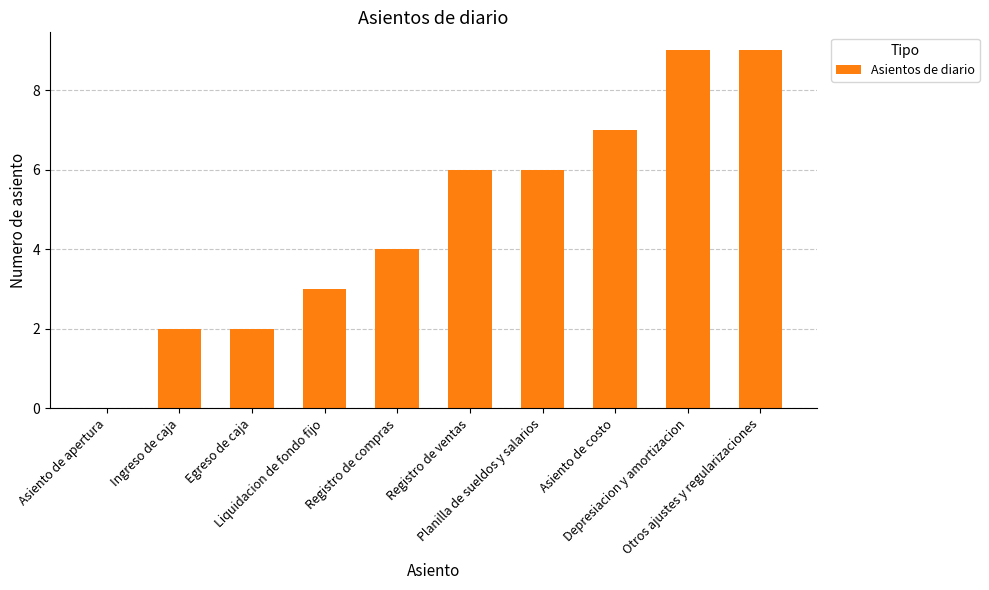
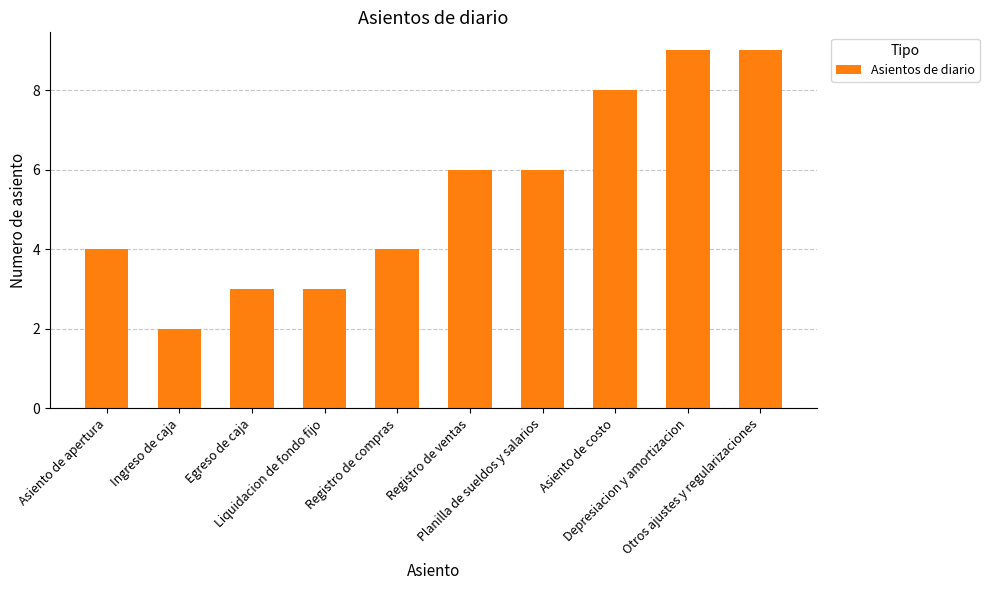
  {
-   "Asiento de apertura": 0,
+   "Asiento de apertura": 4,
    "Ingreso de caja": 2,
-   "Egreso de caja": 2,
+   "Egreso de caja": 3,
    "Liquidacion de fondo fijo": 3,
    "Registro de compras": 4,
    "Registro de ventas": 6,
    "Planilla de sueldos y salarios": 6,
-   "Asiento de costo": 7,
+   "Asiento de costo": 8,
    "Depresiacion y amortizacion": 9,
    "Otros ajustes y regularizaciones": 9
  }
